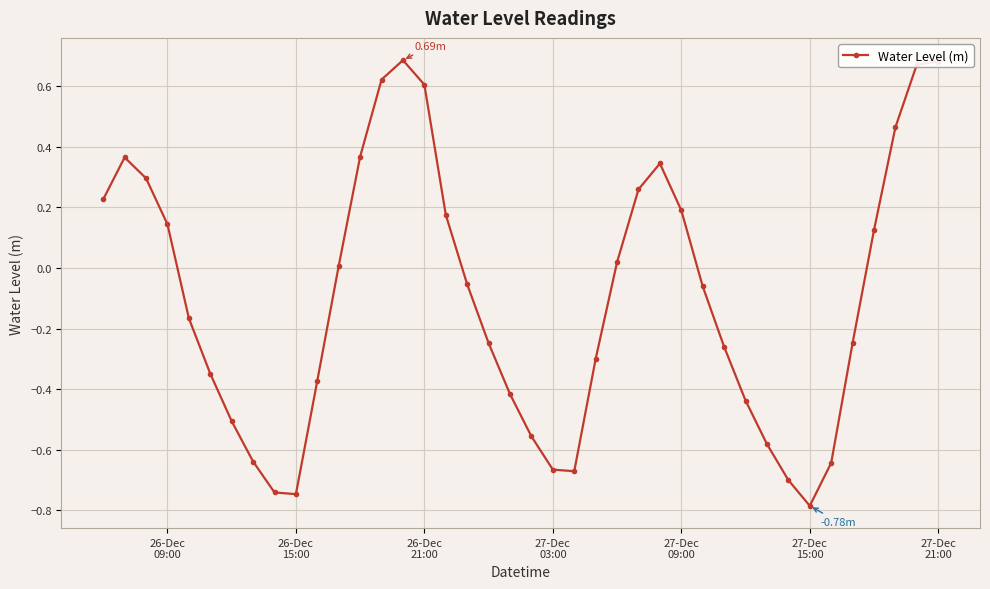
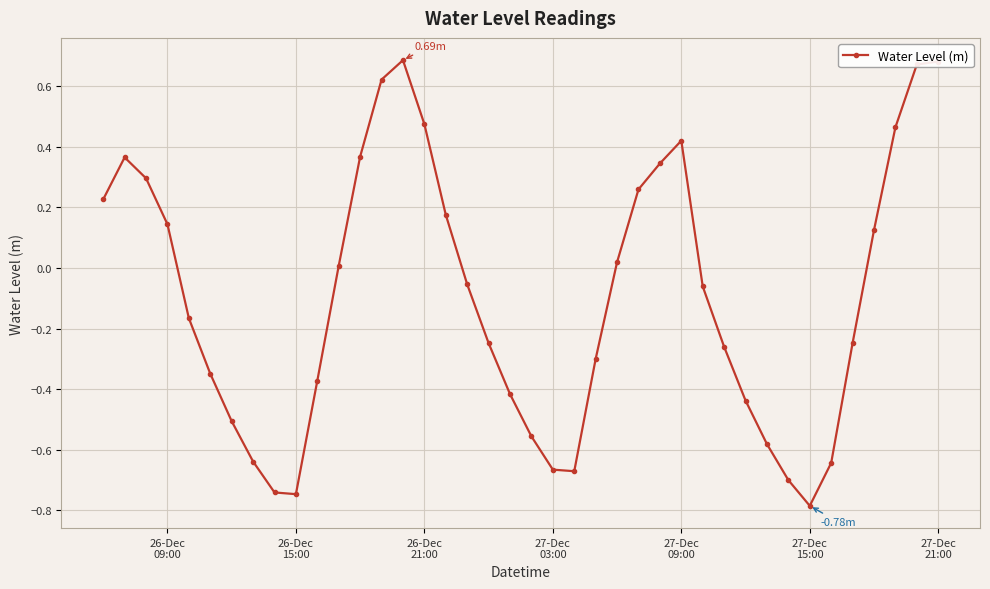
  {
    "26-Dec 09:00": 0.14,
    "26-Dec 15:00": -0.75,
-   "26-Dec 21:00": 0.60,
+   "26-Dec 21:00": 0.47,
    "27-Dec 03:00": -0.67,
-   "27-Dec 09:00": 0.19
+   "27-Dec 09:00": 0.42
  }
